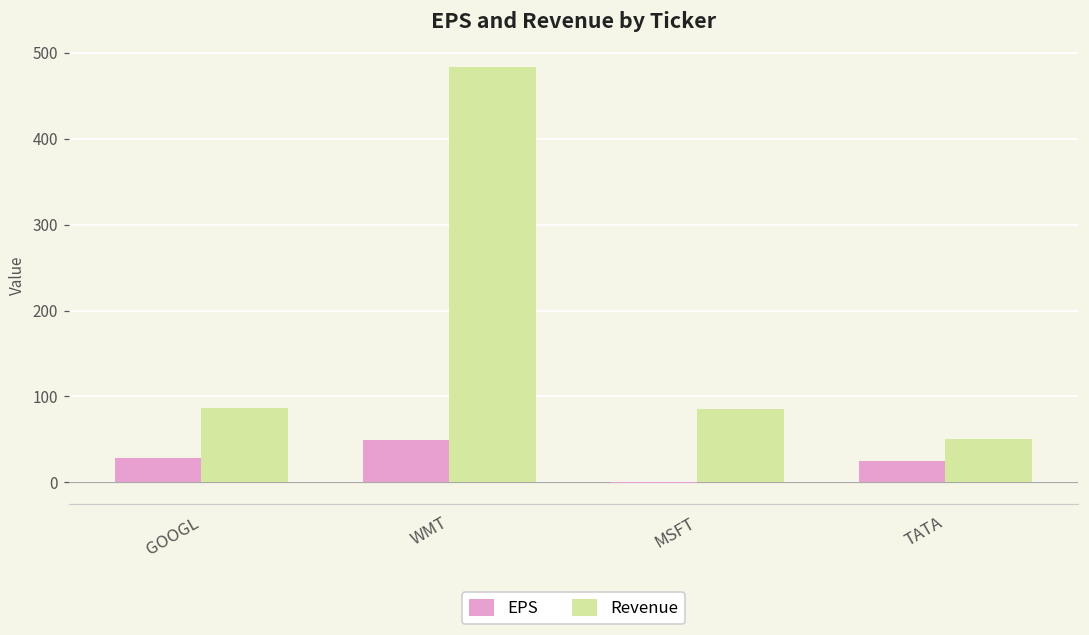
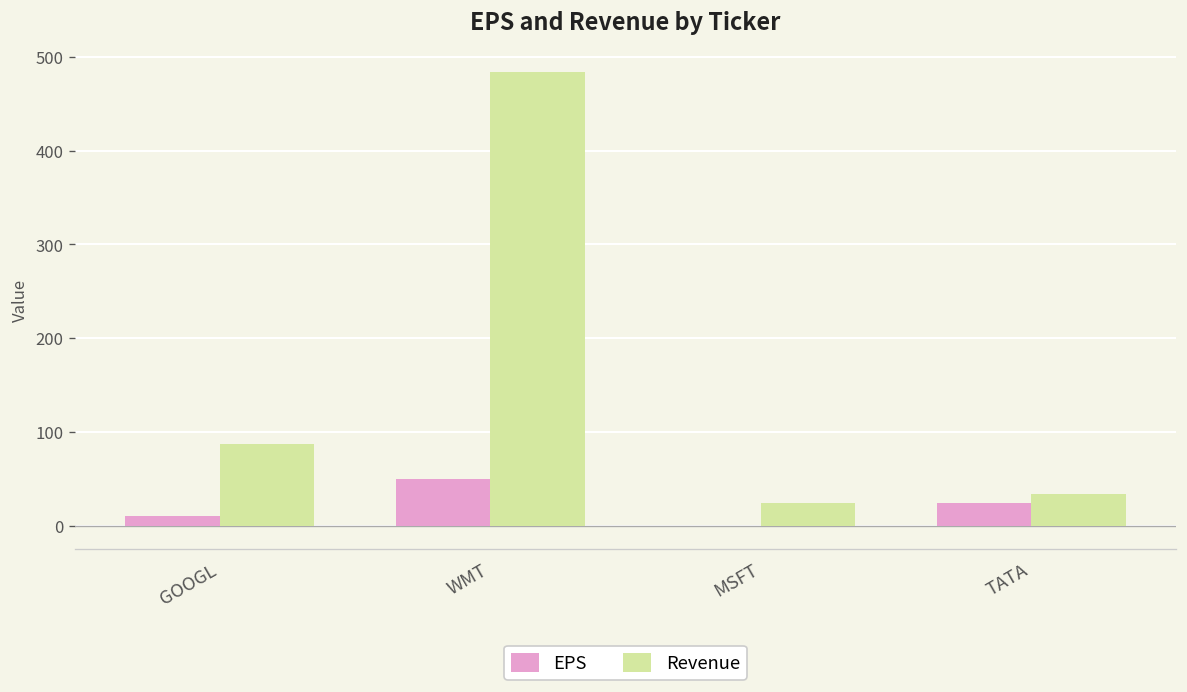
  {
    "EPS": {
-     "GOOGL": 30,
+     "GOOGL": 10,
      "WMT": 50,
      "TATA": 20
    },
    "Revenue": {
      "GOOGL": 90,
      "WMT": 480,
-     "MSFT": 90,
-     "TATA": 50
+     "MSFT": 20,
+     "TATA": 30
    }
  }
